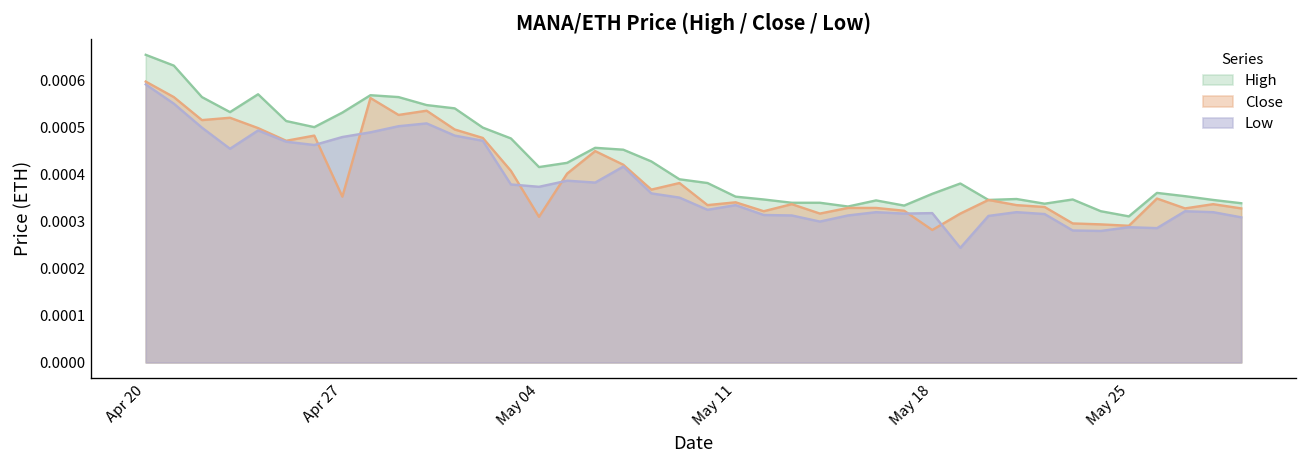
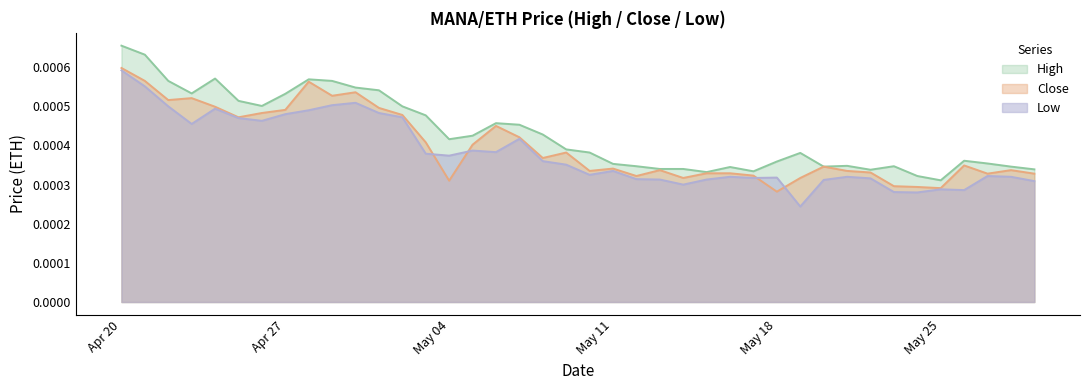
  {
    "Close": {
-     "Apr 27": 0.00035,
+     "Apr 27": 0.00049,
      "May 04": 0.00031,
      "May 18": 0.00028
    }
  }
